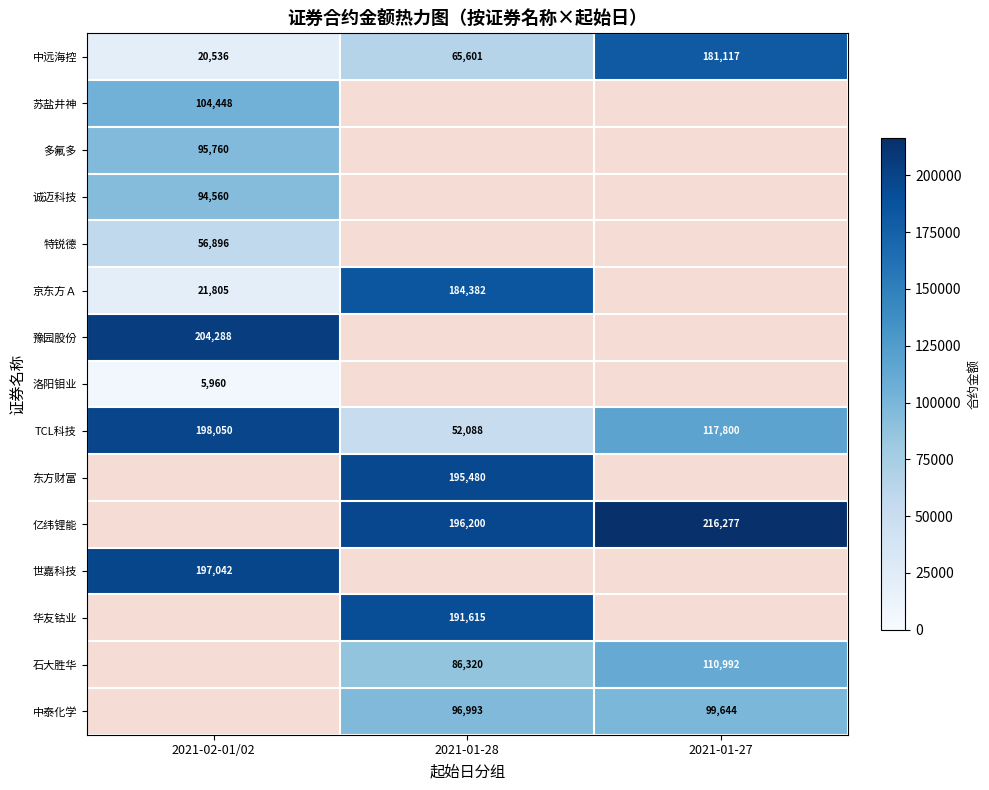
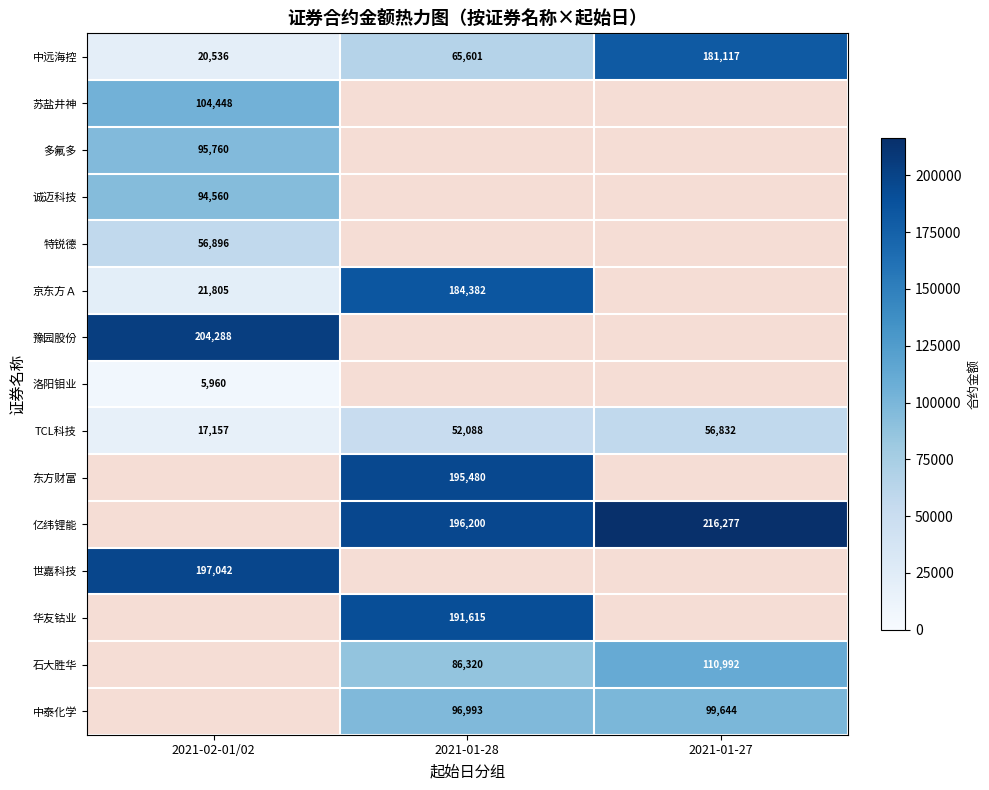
  {
    "中远海控": {
      "2021-02-01/02": "20,536",
      "2021-01-28": "65,601",
      "2021-01-27": "181,117"
    },
    "苏盐井神": {
      "2021-02-01/02": "104,448"
    },
    "多氟多": {
      "2021-02-01/02": "95,760"
    },
    "诚迈科技": {
      "2021-02-01/02": "94,560"
    },
    "特锐德": {
      "2021-02-01/02": "56,896"
    },
    "京东方Ａ": {
      "2021-02-01/02": "21,805",
      "2021-01-28": "184,382"
    },
    "豫园股份": {
      "2021-02-01/02": "204,288"
    },
    "洛阳钼业": {
      "2021-02-01/02": "5,960"
    },
    "TCL科技": {
-     "2021-02-01/02": "198,050",
+     "2021-02-01/02": "17,157",
      "2021-01-28": "52,088",
-     "2021-01-27": "117,800"
+     "2021-01-27": "56,832"
    },
    "东方财富": {
      "2021-01-28": "195,480"
    },
    "亿纬锂能": {
      "2021-01-28": "196,200",
      "2021-01-27": "216,277"
    },
    "世嘉科技": {
      "2021-02-01/02": "197,042"
    },
    "华友钴业": {
      "2021-01-28": "191,615"
    },
    "石大胜华": {
      "2021-01-28": "86,320",
      "2021-01-27": "110,992"
    },
    "中泰化学": {
      "2021-01-28": "96,993",
      "2021-01-27": "99,644"
    }
  }
